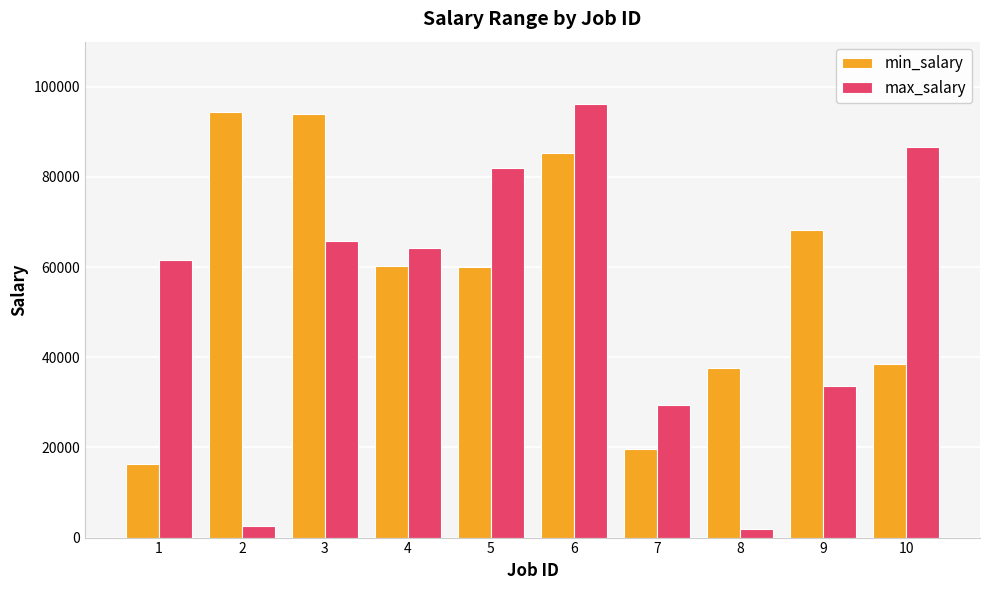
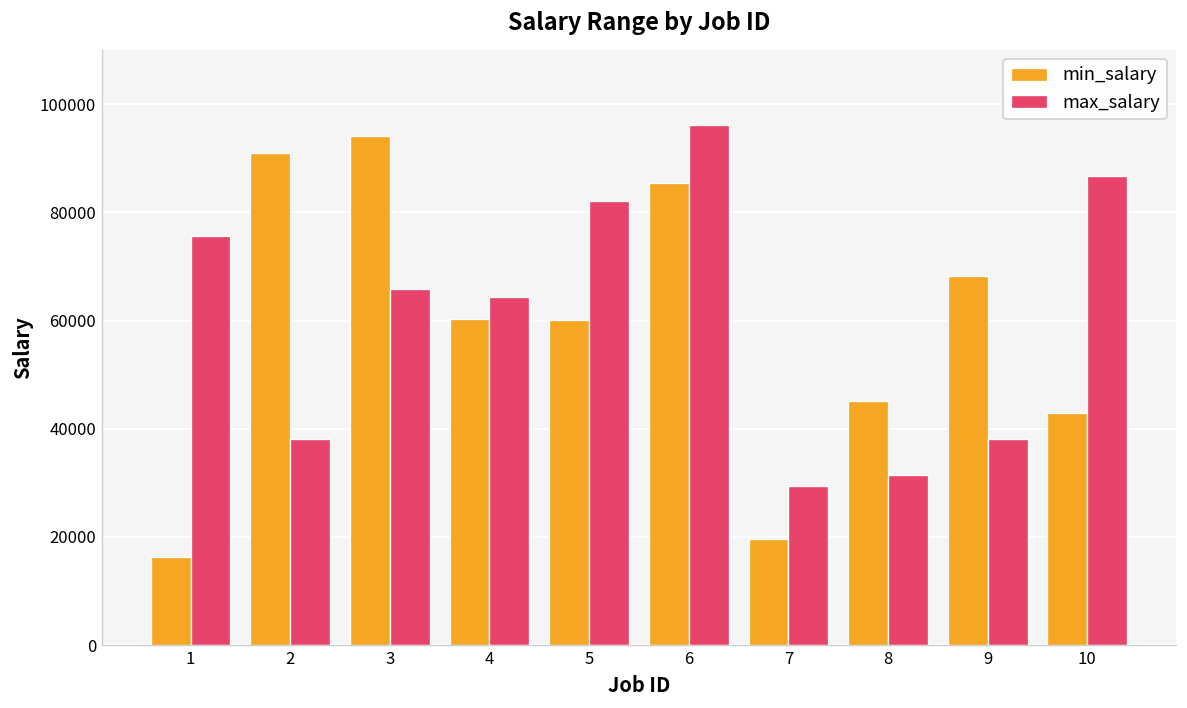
  {
    "min_salary": {
      "1": 16000,
-     "2": 94000,
+     "2": 91000,
      "3": 94000,
      "4": 60000,
      "5": 60000,
      "6": 85000,
      "7": 20000,
-     "8": 38000,
+     "8": 45000,
      "9": 68000,
-     "10": 39000
+     "10": 43000
    },
    "max_salary": {
-     "1": 62000,
-     "2": 3000,
+     "1": 76000,
+     "2": 38000,
      "3": 66000,
      "4": 64000,
      "5": 82000,
      "6": 96000,
      "7": 29000,
-     "8": 2000,
-     "9": 34000,
+     "8": 31000,
+     "9": 38000,
      "10": 87000
    }
  }
